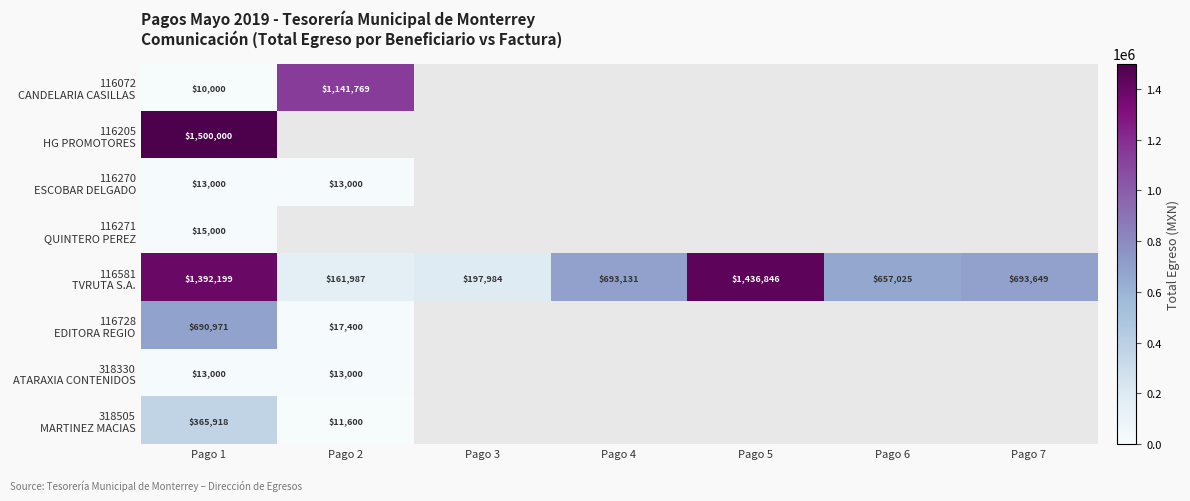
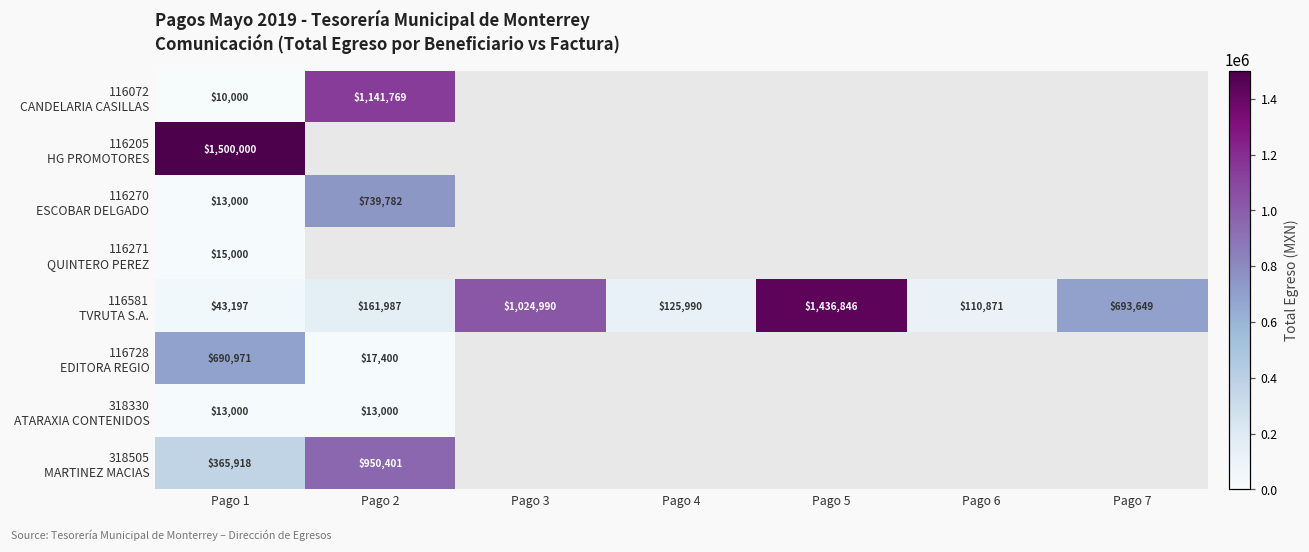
  {
    "116072 CANDELARIA CASILLAS": {
      "Pago 1": "$10,000",
      "Pago 2": "$1,141,769"
    },
    "116205 HG PROMOTORES": {
      "Pago 1": "$1,500,000"
    },
    "116270 ESCOBAR DELGADO": {
      "Pago 1": "$13,000",
-     "Pago 2": "$13,000"
+     "Pago 2": "$739,782"
    },
    "116271 QUINTERO PEREZ": {
      "Pago 1": "$15,000"
    },
    "116581 TVRUTA S.A.": {
-     "Pago 1": "$1,392,199",
+     "Pago 1": "$43,197",
      "Pago 2": "$161,987",
-     "Pago 3": "$197,984",
-     "Pago 4": "$693,131",
+     "Pago 3": "$1,024,990",
+     "Pago 4": "$125,990",
      "Pago 5": "$1,436,846",
-     "Pago 6": "$657,025",
+     "Pago 6": "$110,871",
      "Pago 7": "$693,649"
    },
    "116728 EDITORA REGIO": {
      "Pago 1": "$690,971",
      "Pago 2": "$17,400"
    },
    "318330 ATARAXIA CONTENIDOS": {
      "Pago 1": "$13,000",
      "Pago 2": "$13,000"
    },
    "318505 MARTINEZ MACIAS": {
      "Pago 1": "$365,918",
-     "Pago 2": "$11,600"
+     "Pago 2": "$950,401"
    }
  }
